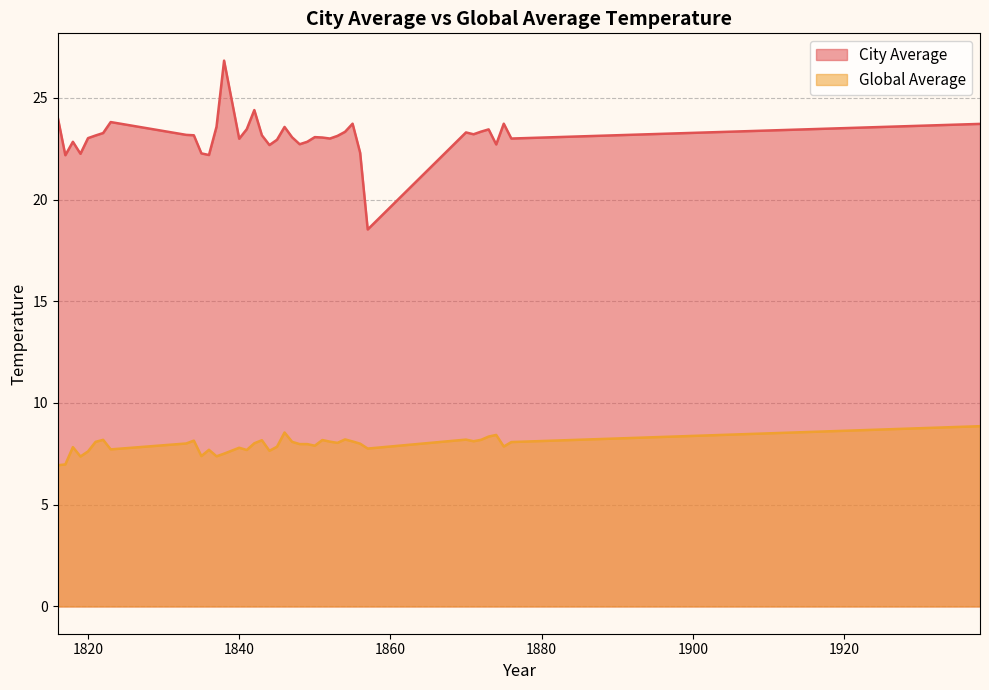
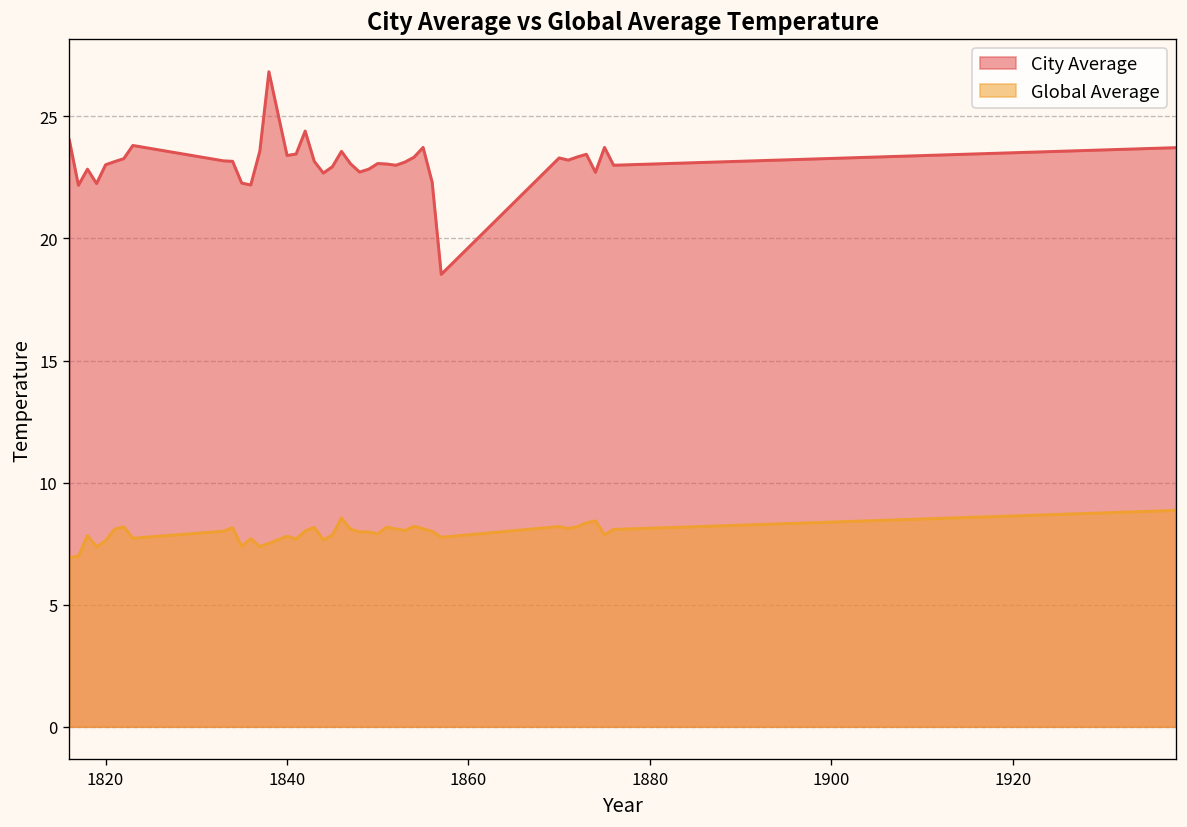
  {
    "City Average": {
      "1820": 23.0,
-     "1840": 23.0
+     "1840": 23.4
    },
    "Global Average": {
      "1820": 7.6,
      "1840": 7.8
    }
  }
